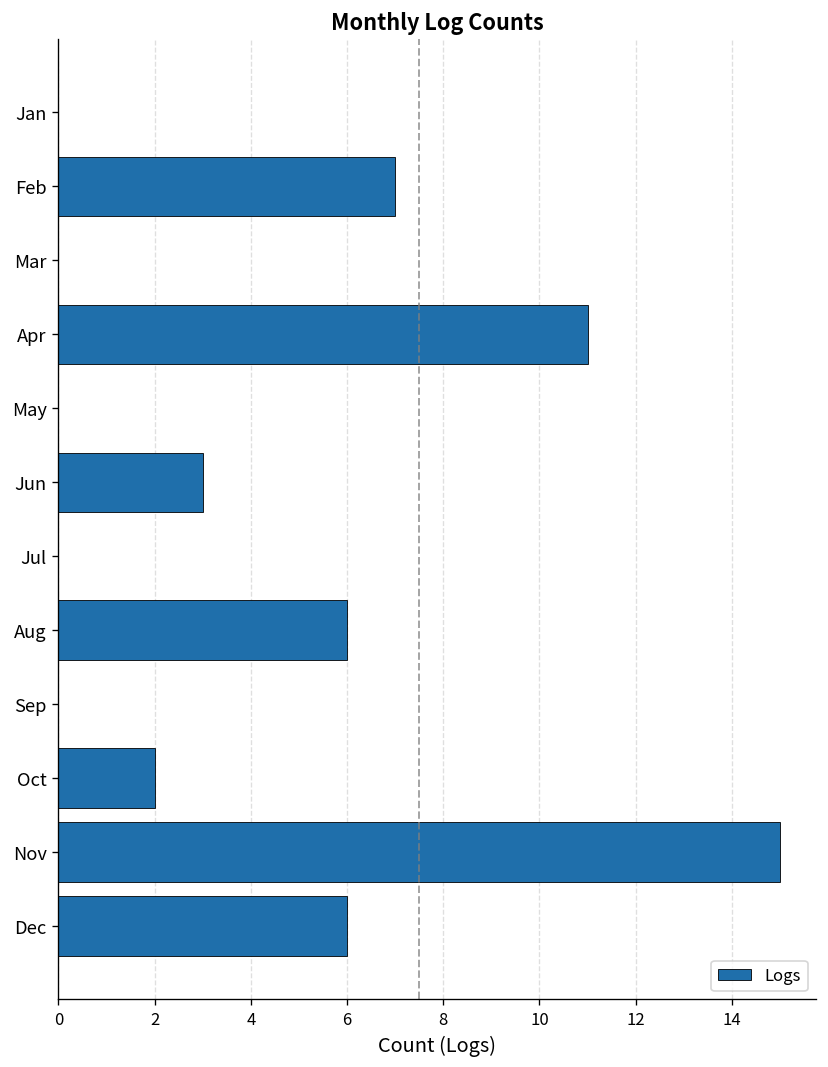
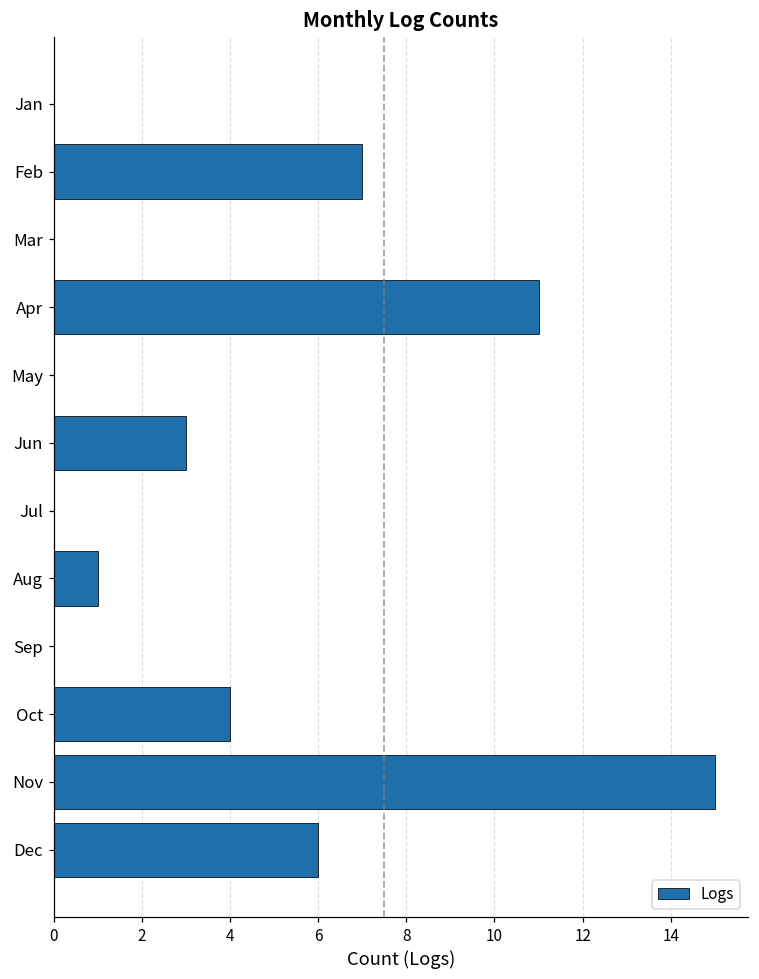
  {
    "Jan": 0,
    "Feb": 7,
    "Mar": 0,
    "Apr": 11,
    "May": 0,
    "Jun": 3,
    "Jul": 0,
-   "Aug": 6,
+   "Aug": 1,
    "Sep": 0,
-   "Oct": 2,
+   "Oct": 4,
    "Nov": 15,
    "Dec": 6
  }
